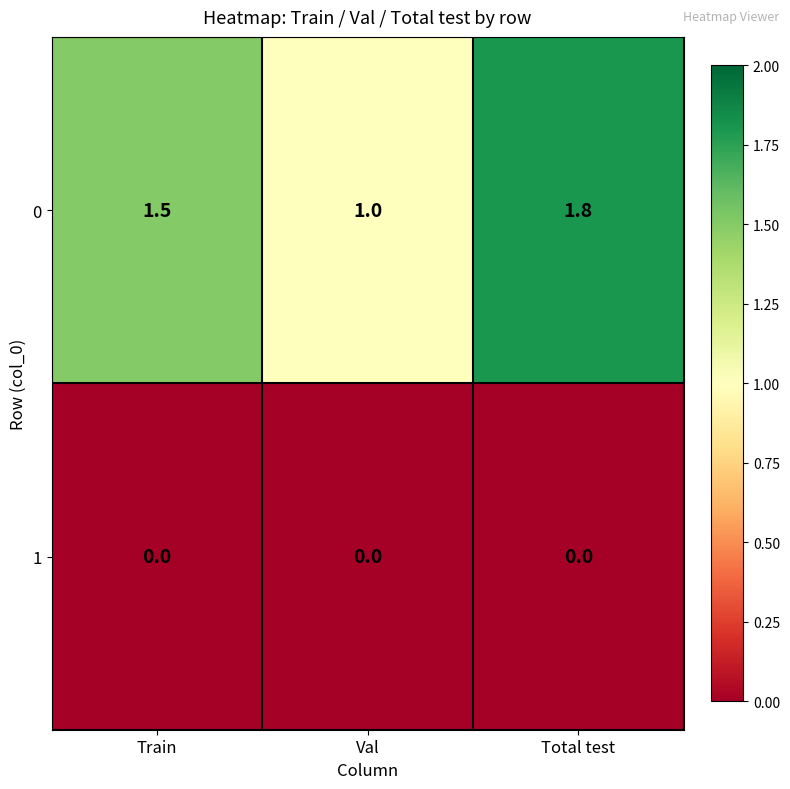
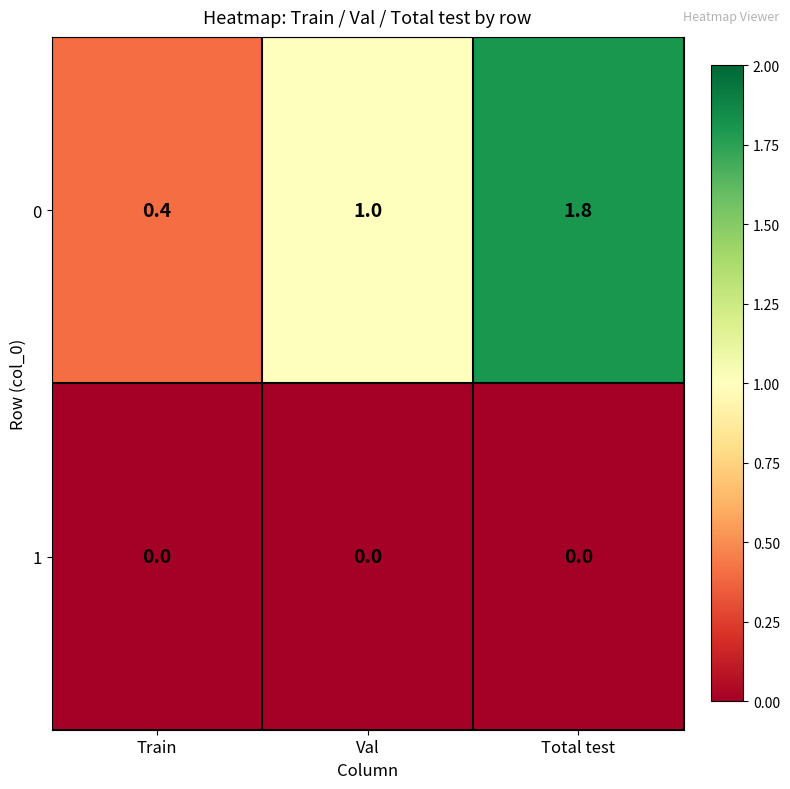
  {
    "0": {
-     "Train": 1.5,
+     "Train": 0.4,
      "Val": 1.0,
      "Total test": 1.8
    },
    "1": {
      "Train": 0.0,
      "Val": 0.0,
      "Total test": 0.0
    }
  }
